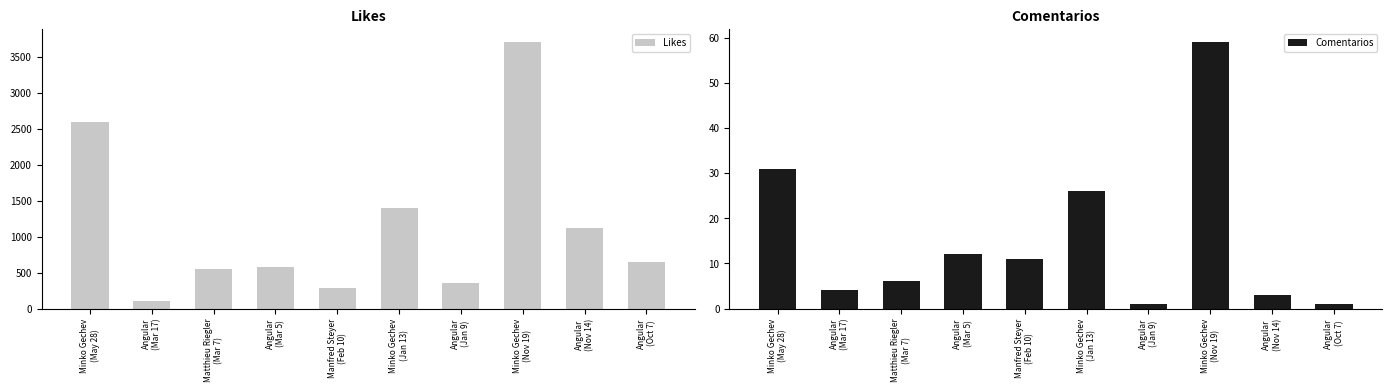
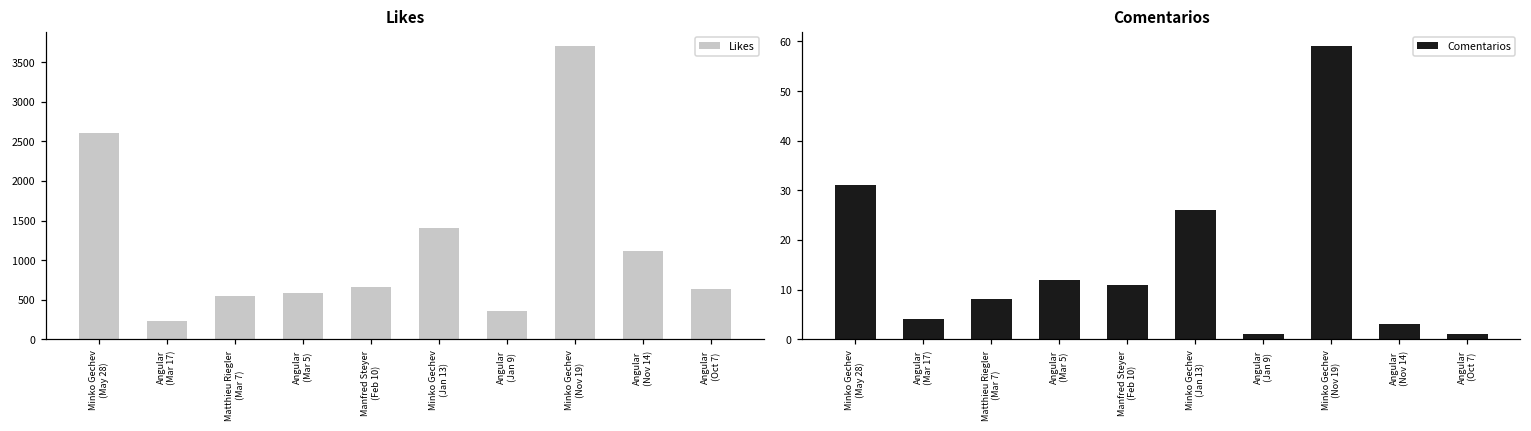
  {
    "Likes": {
      "Minko Gechev (May 28)": 2600,
-     "Angular (Mar 17)": 100,
+     "Angular (Mar 17)": 200,
      "Matthieu Riegler (Mar 7)": 500,
      "Angular (Mar 5)": 600,
-     "Manfred Steyer (Feb 10)": 300,
+     "Manfred Steyer (Feb 10)": 700,
      "Minko Gechev (Jan 13)": 1400,
      "Angular (Jan 9)": 400,
      "Minko Gechev (Nov 19)": 3700,
      "Angular (Nov 14)": 1100,
      "Angular (Oct 7)": 600
    },
    "Comentarios": {
      "Minko Gechev (May 28)": 31,
      "Angular (Mar 17)": 4,
-     "Matthieu Riegler (Mar 7)": 6,
+     "Matthieu Riegler (Mar 7)": 8,
      "Angular (Mar 5)": 12,
      "Manfred Steyer (Feb 10)": 11,
      "Minko Gechev (Jan 13)": 26,
      "Angular (Jan 9)": 1,
      "Minko Gechev (Nov 19)": 59,
      "Angular (Nov 14)": 3,
      "Angular (Oct 7)": 1
    }
  }
